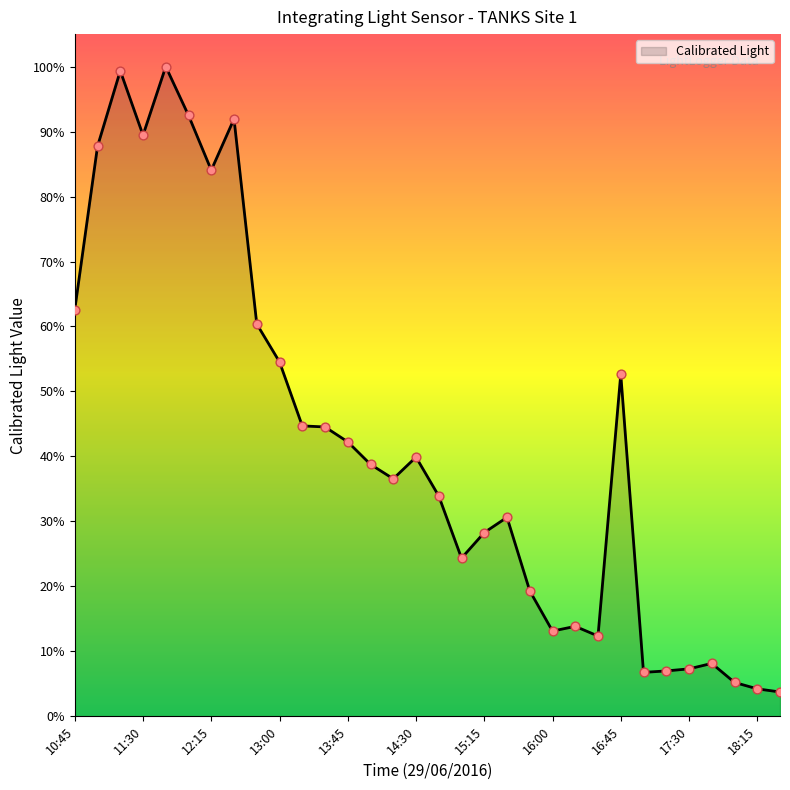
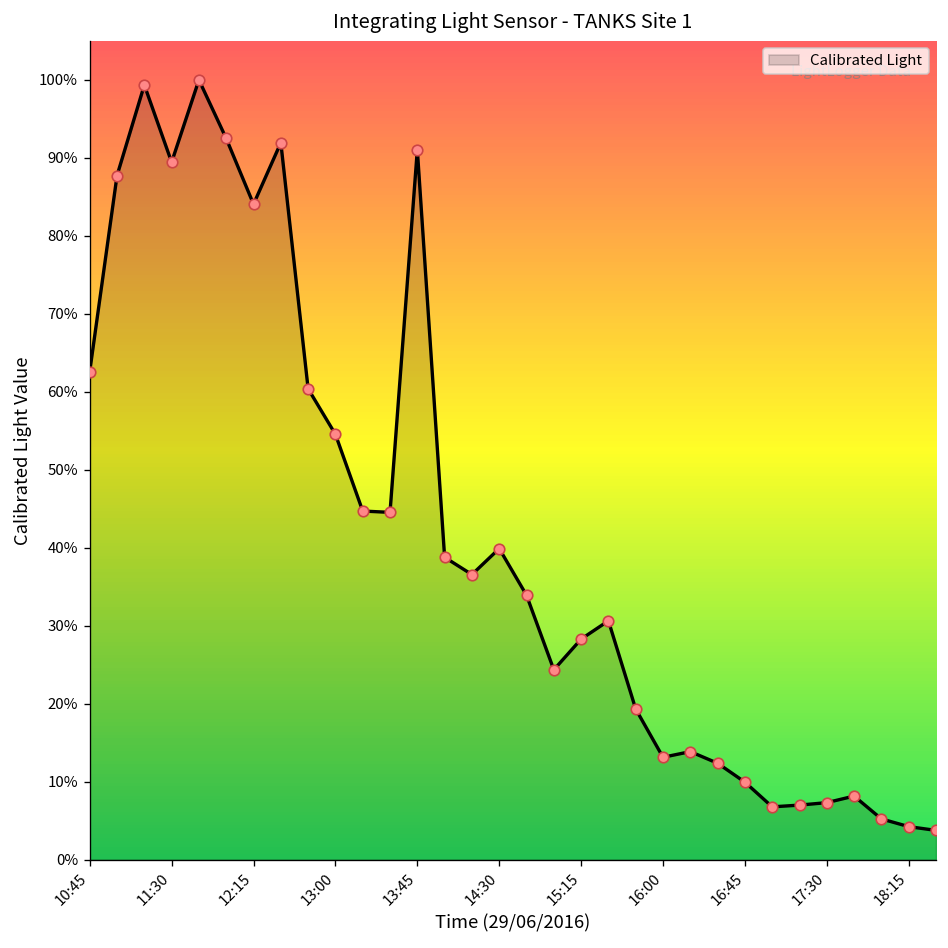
  {
    "10:45": "63%",
    "11:30": "89%",
    "12:15": "84%",
    "13:00": "55%",
-   "13:45": "42%",
+   "13:45": "91%",
    "14:30": "40%",
    "15:15": "28%",
    "16:00": "13%",
-   "16:45": "53%",
+   "16:45": "10%",
    "17:30": "7%",
    "18:15": "4%"
  }
